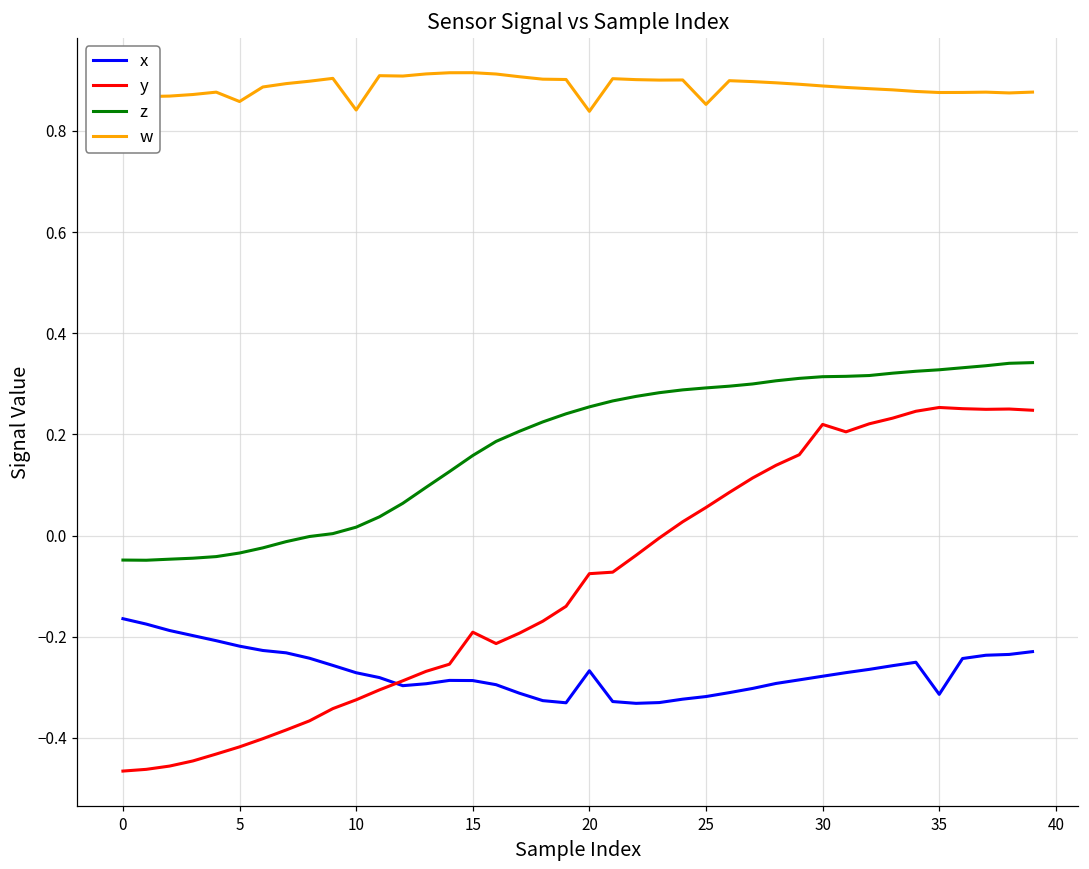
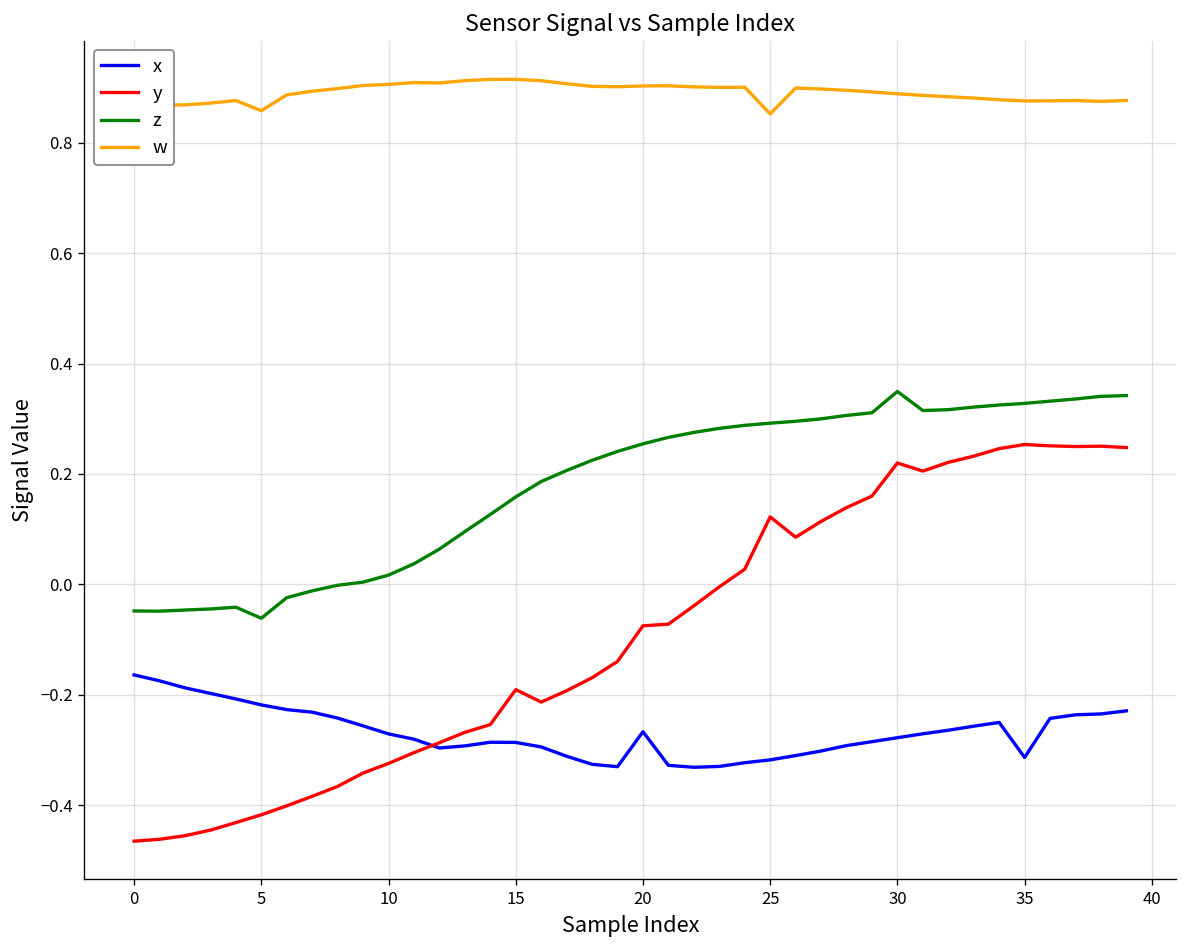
  {
    "x": {
      "0": -0.16,
      "5": -0.22,
      "10": -0.27,
      "15": -0.29,
      "20": -0.27,
      "25": -0.32,
      "30": -0.28,
      "35": -0.31
    },
    "y": {
      "0": -0.47,
      "5": -0.42,
      "10": -0.32,
      "15": -0.19,
      "20": -0.08,
-     "25": 0.06,
+     "25": 0.12,
      "30": 0.22,
      "35": 0.25
    },
    "z": {
      "0": -0.05,
-     "5": -0.03,
+     "5": -0.06,
      "10": 0.02,
      "15": 0.16,
      "20": 0.25,
      "25": 0.29,
-     "30": 0.31,
+     "30": 0.35,
      "35": 0.33
    },
    "w": {
      "5": 0.86,
-     "10": 0.84,
+     "10": 0.91,
      "15": 0.92,
-     "20": 0.84,
+     "20": 0.90,
      "25": 0.85,
      "30": 0.89,
      "35": 0.88
    }
  }
